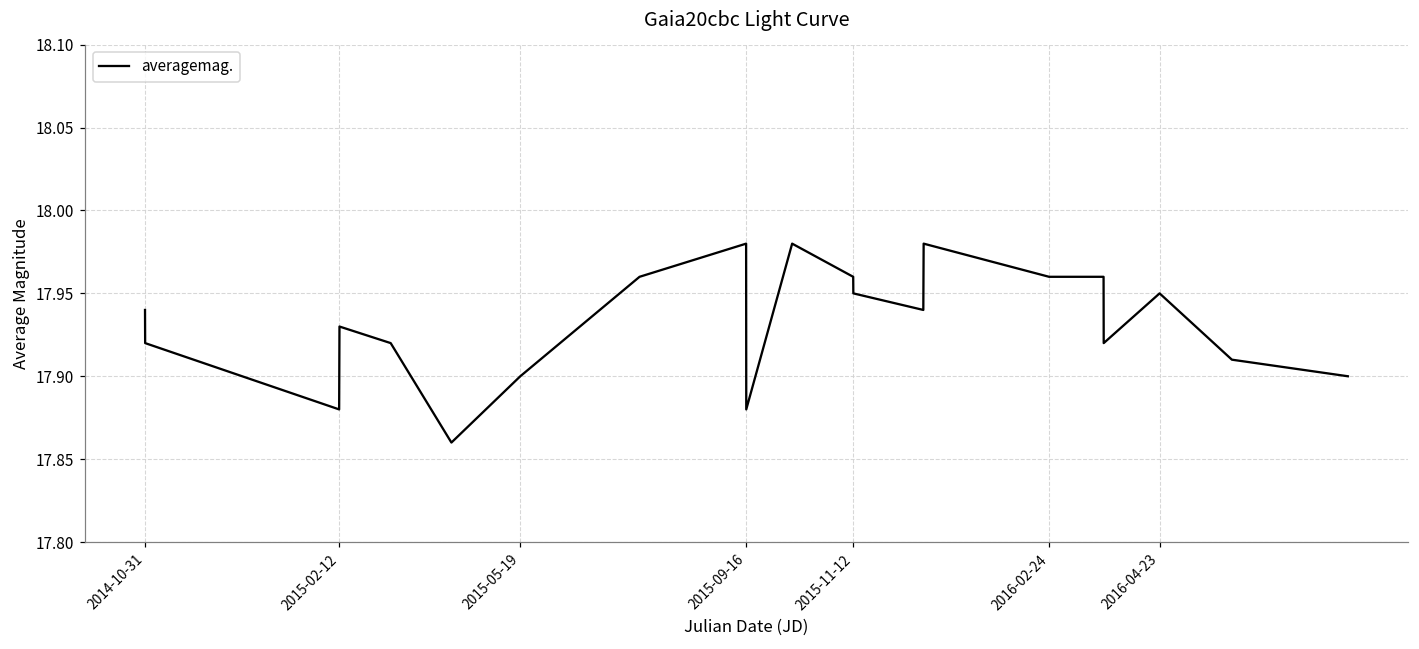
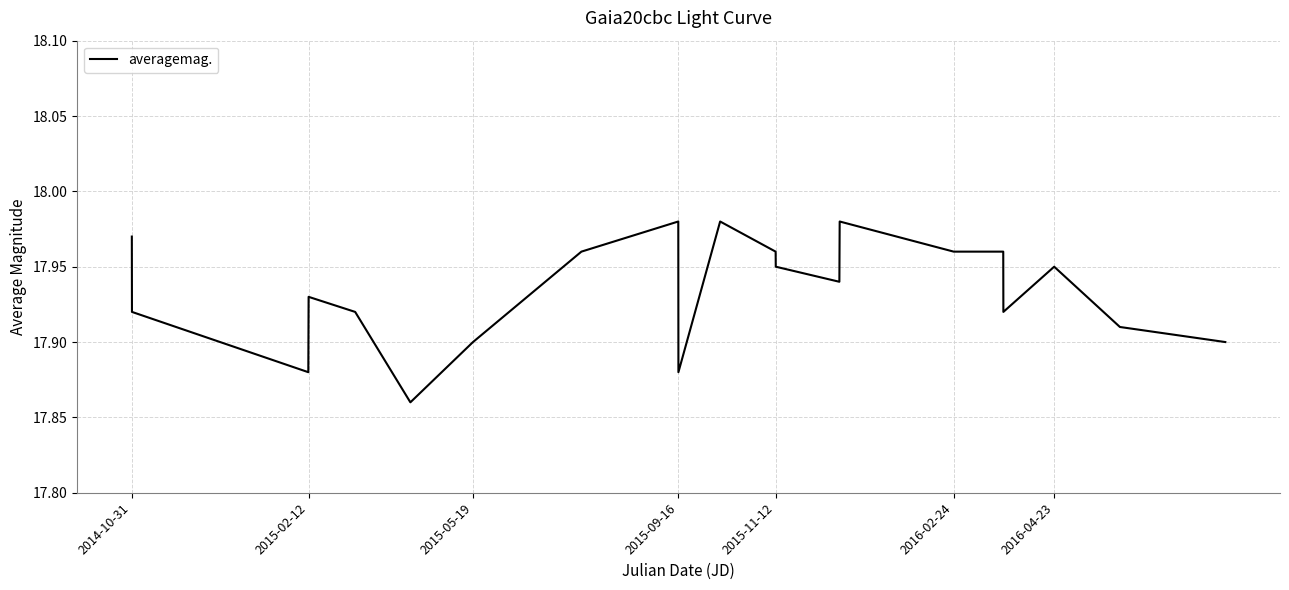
  {
-   "2014-10-31": 17.94,
+   "2014-10-31": 17.97,
    "2015-02-12": 17.93,
    "2015-05-19": 17.90,
    "2015-09-16": 17.88,
    "2015-11-12": 17.95,
    "2016-02-24": 17.96,
    "2016-04-23": 17.95
  }
